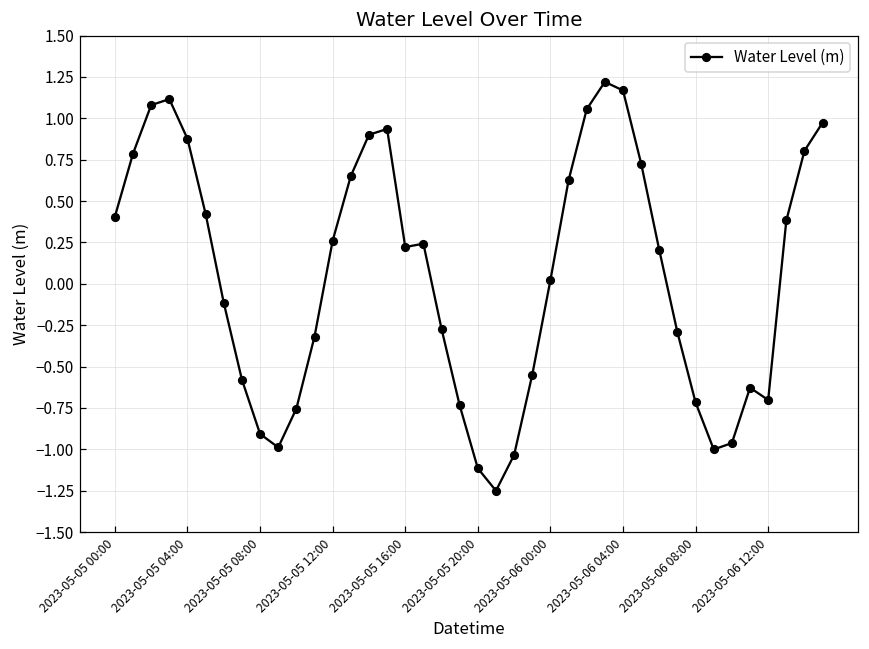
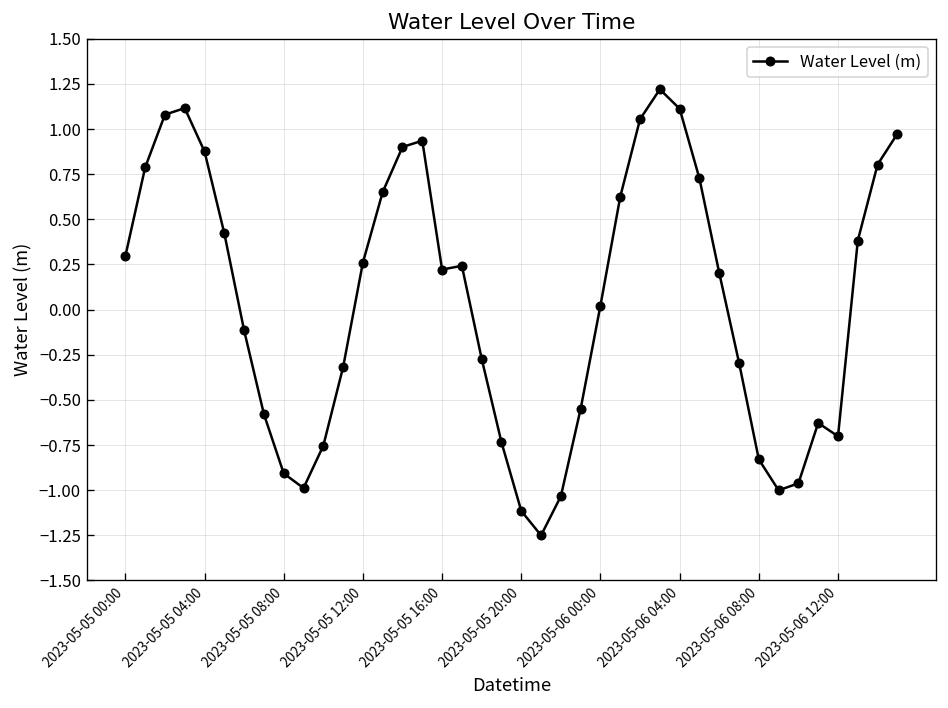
  {
-   "2023-05-05 00:00": 0.41,
+   "2023-05-05 00:00": 0.30,
    "2023-05-05 04:00": 0.88,
    "2023-05-05 08:00": -0.91,
    "2023-05-05 12:00": 0.26,
    "2023-05-05 16:00": 0.22,
    "2023-05-05 20:00": -1.11,
    "2023-05-06 00:00": 0.02,
-   "2023-05-06 04:00": 1.17,
-   "2023-05-06 08:00": -0.72,
+   "2023-05-06 04:00": 1.11,
+   "2023-05-06 08:00": -0.83,
    "2023-05-06 12:00": -0.70
  }
